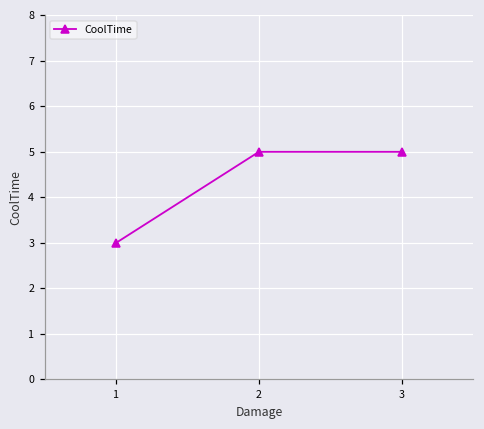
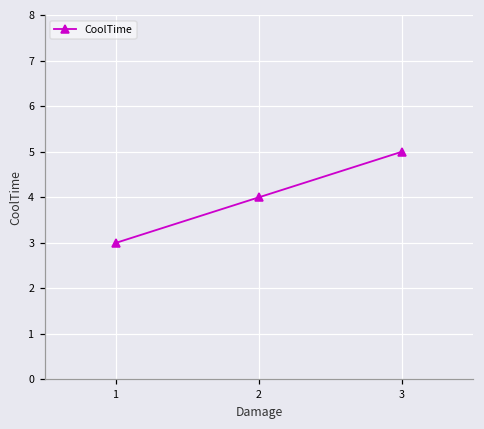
  {
    "1": 3,
-   "2": 5,
+   "2": 4,
    "3": 5
  }
